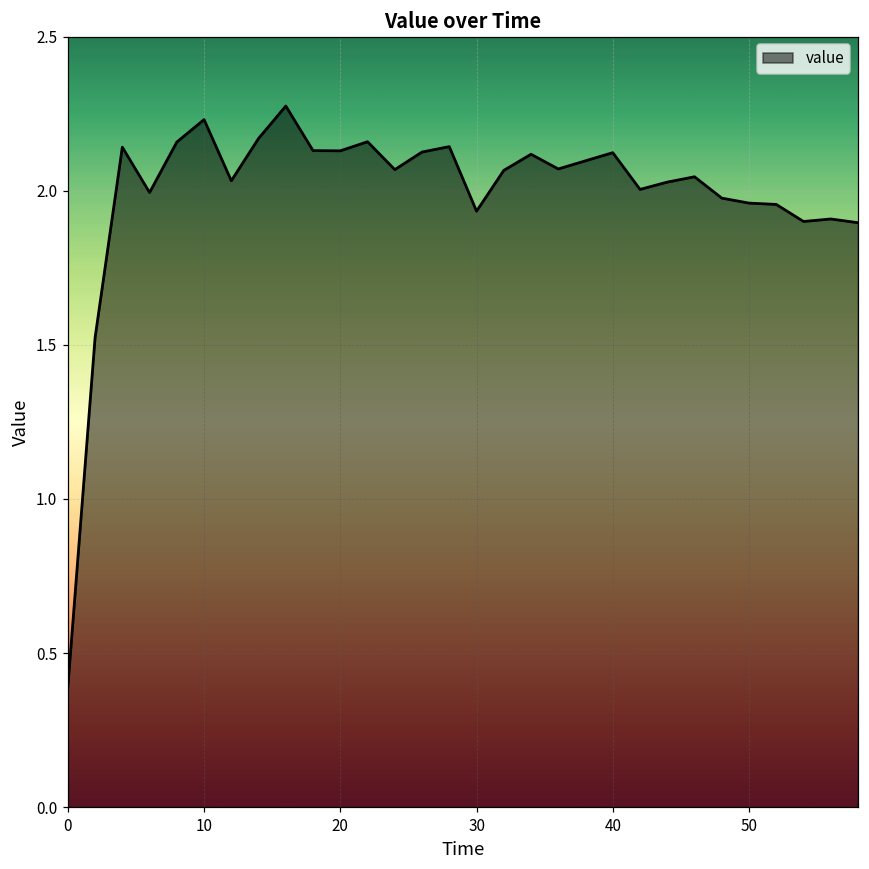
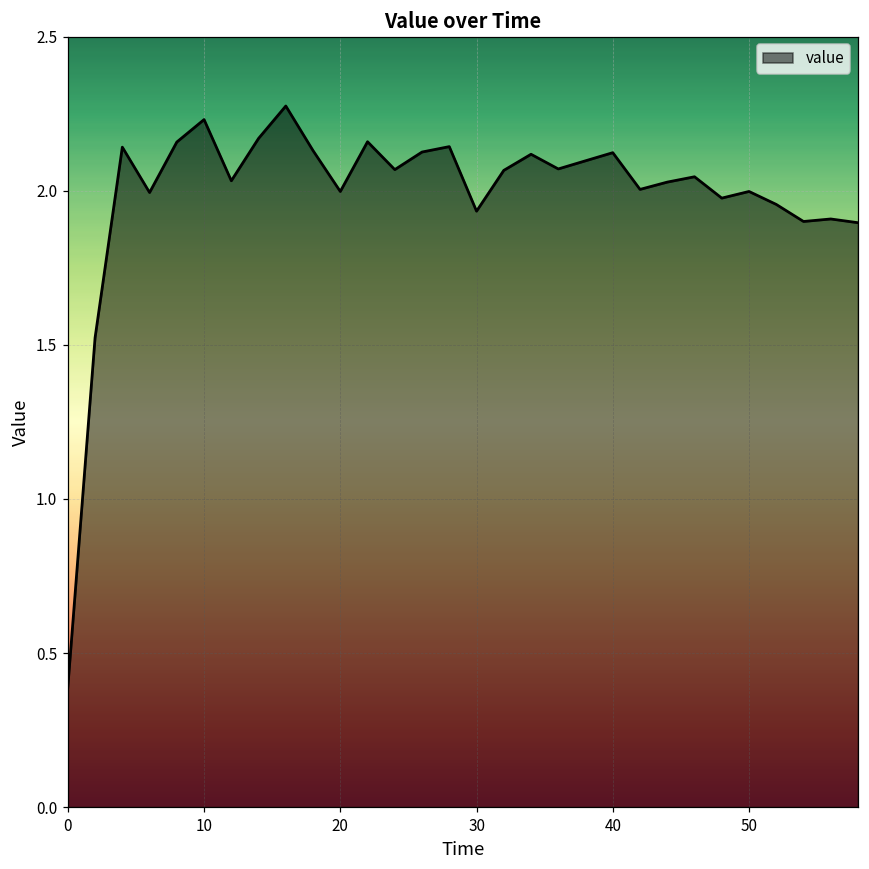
  {
    "0": 0.39,
    "10": 2.23,
-   "20": 2.13,
+   "20": 2.00,
    "30": 1.93,
    "40": 2.12,
-   "50": 1.96
+   "50": 2.00
  }
